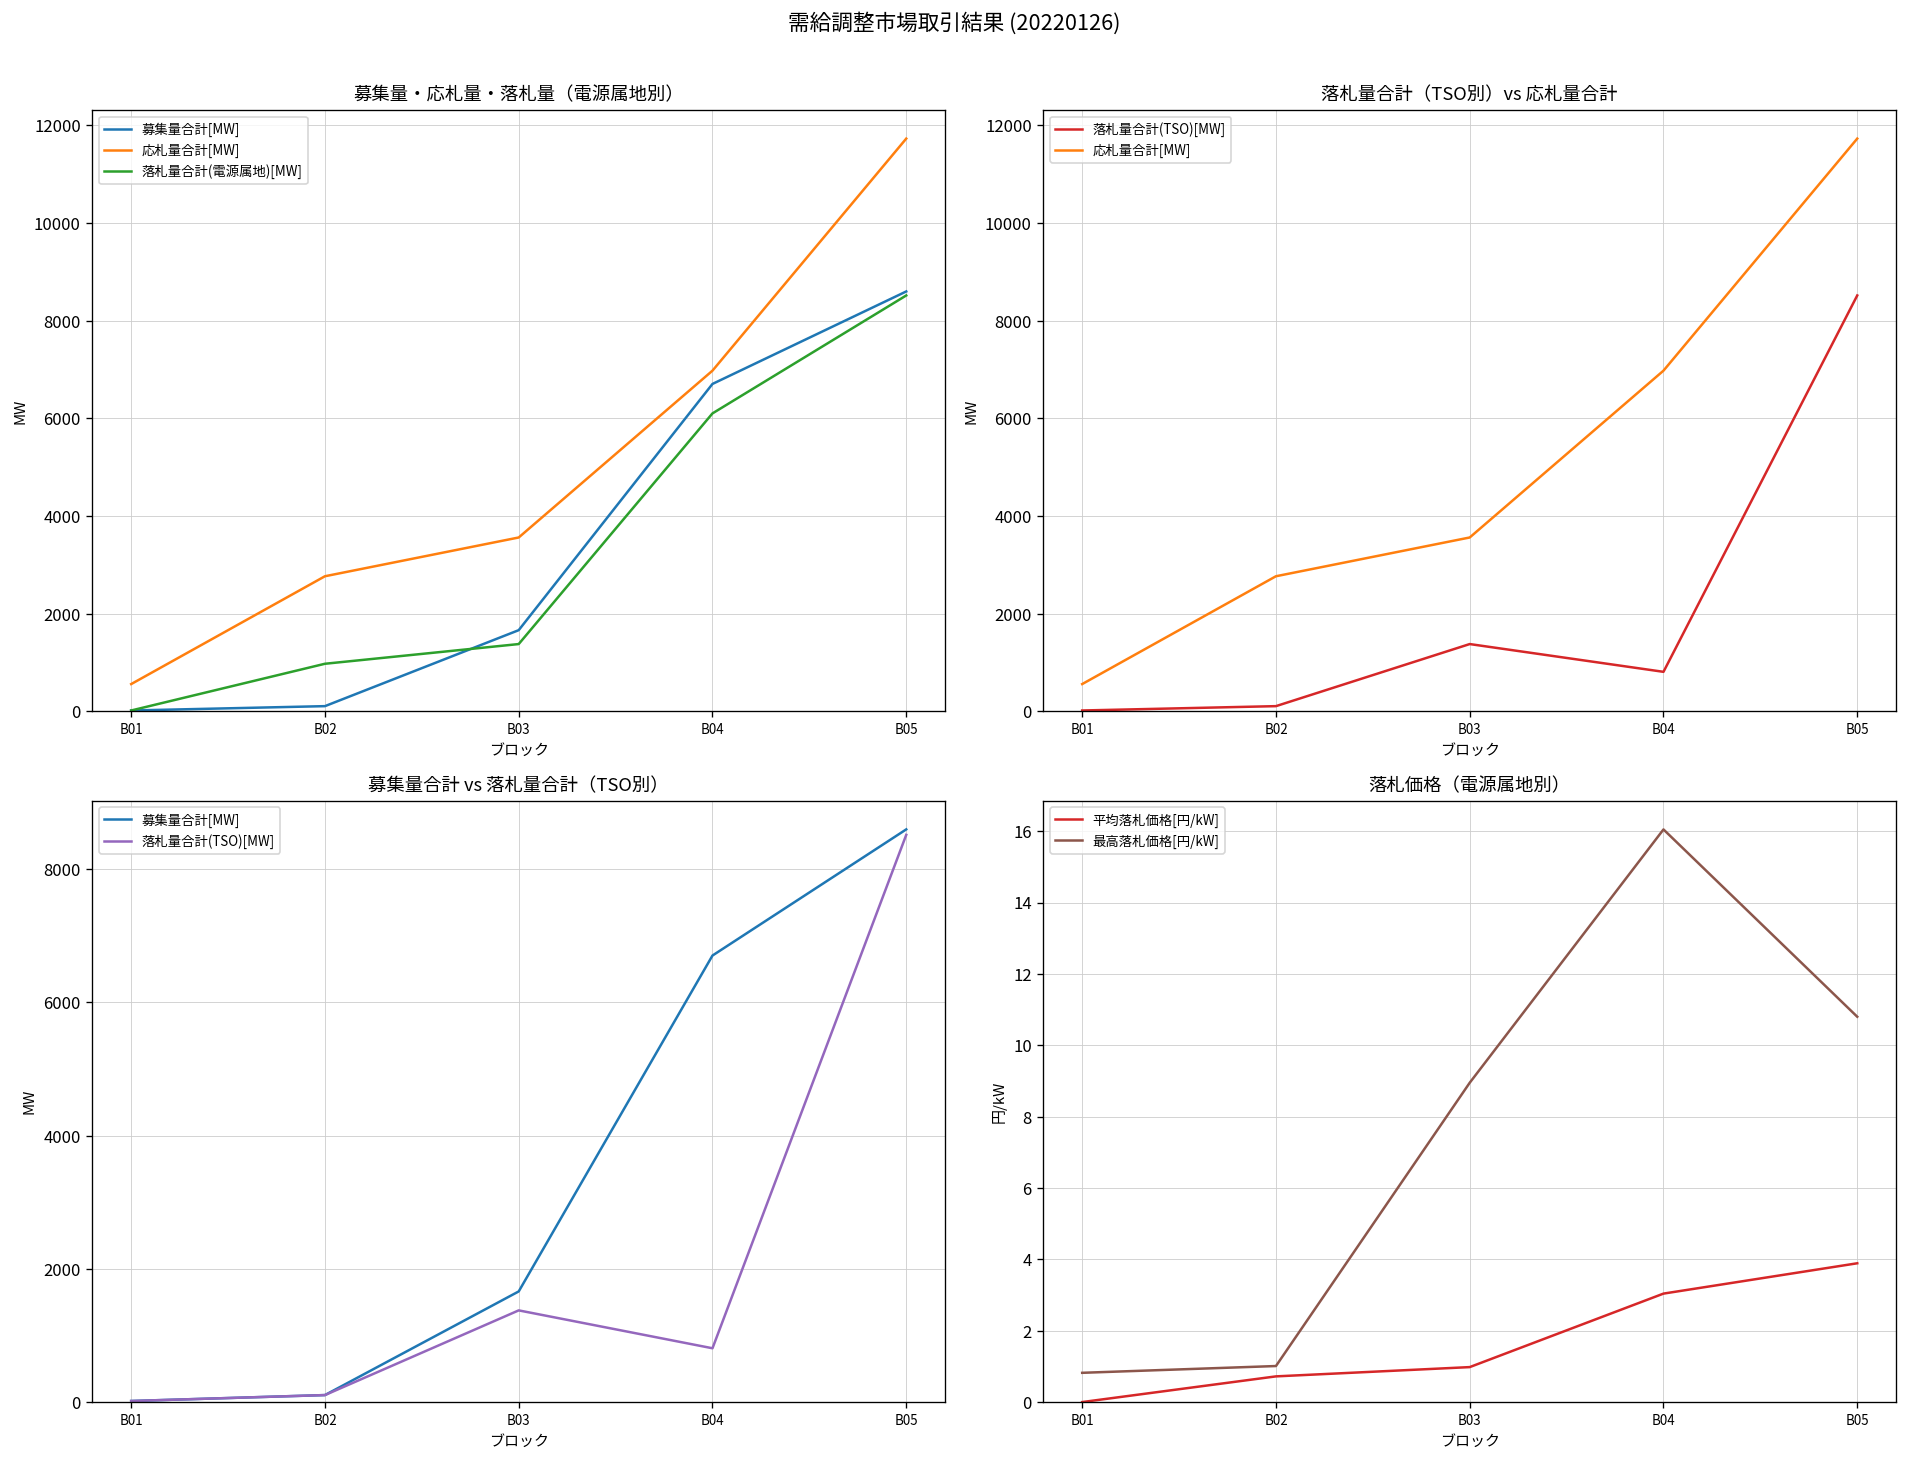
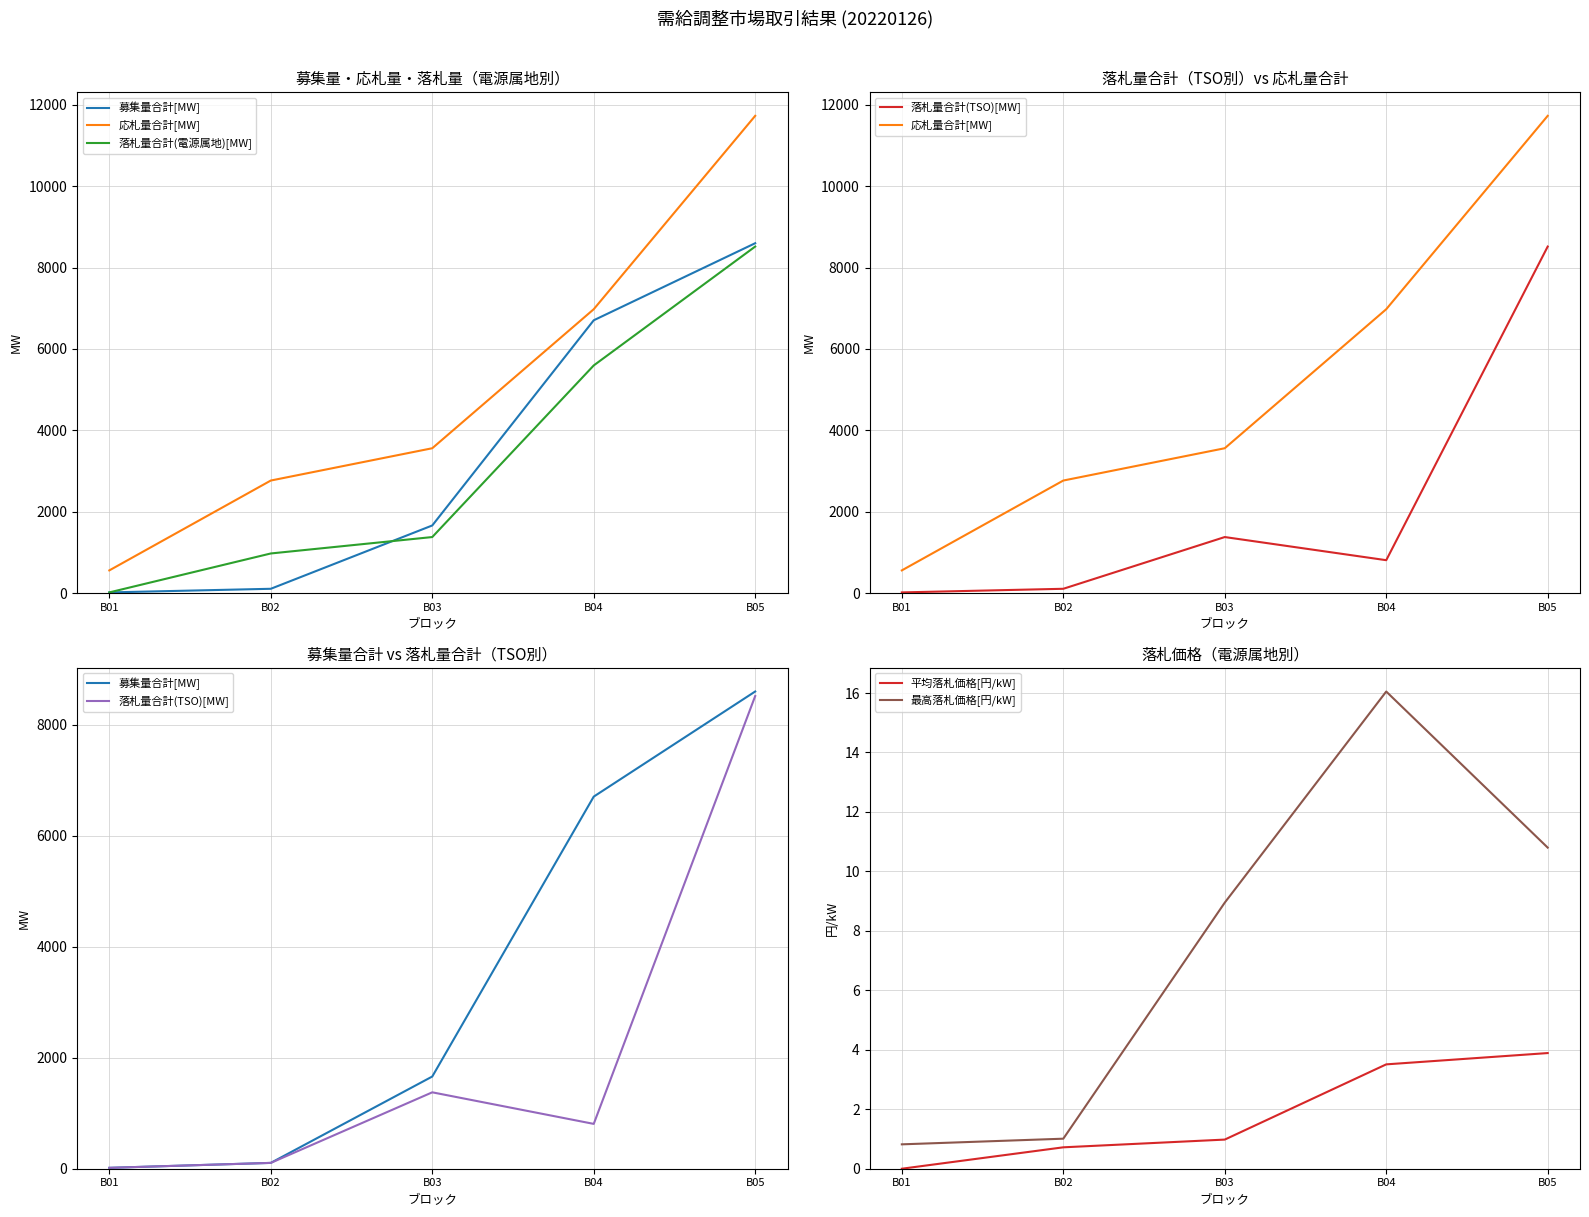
  {
    "募集量・応札量・落札量（電源属地別）": {
      "募集量合計[MW]": {
        "B02": 100,
        "B03": 1700,
        "B04": 6700,
        "B05": 8600
      },
      "応札量合計[MW]": {
        "B01": 600,
        "B02": 2800,
        "B03": 3600,
        "B04": 7000,
        "B05": 11700
      },
      "落札量合計(電源属地)[MW]": {
        "B02": 1000,
        "B03": 1400,
-       "B04": 6100,
+       "B04": 5600,
        "B05": 8500
      }
    },
    "落札量合計（TSO別）vs 応札量合計": {
      "応札量合計[MW]": {
        "B01": 600,
        "B02": 2800,
        "B03": 3600,
        "B04": 7000,
        "B05": 11700
      }
    },
    "募集量合計 vs 落札量合計（TSO別）": {
      "募集量合計[MW]": {
        "B03": 1700,
        "B04": 6700,
        "B05": 8600
      },
      "落札量合計(TSO)[MW]": {
        "B03": 1400,
        "B04": 800,
        "B05": 8500
      }
    },
    "落札価格（電源属地別）": {
      "平均落札価格[円/kW]": {
        "B01": 0.0,
        "B02": 0.7,
        "B03": 1.0,
-       "B04": 3.0,
+       "B04": 3.5,
        "B05": 3.9
      },
      "最高落札価格[円/kW]": {
        "B01": 0.8,
        "B02": 1.0,
        "B03": 9.0,
        "B04": 16.1,
        "B05": 10.8
      }
    }
  }
